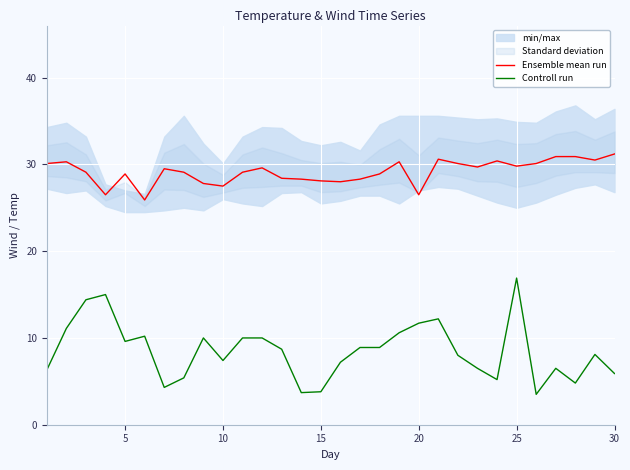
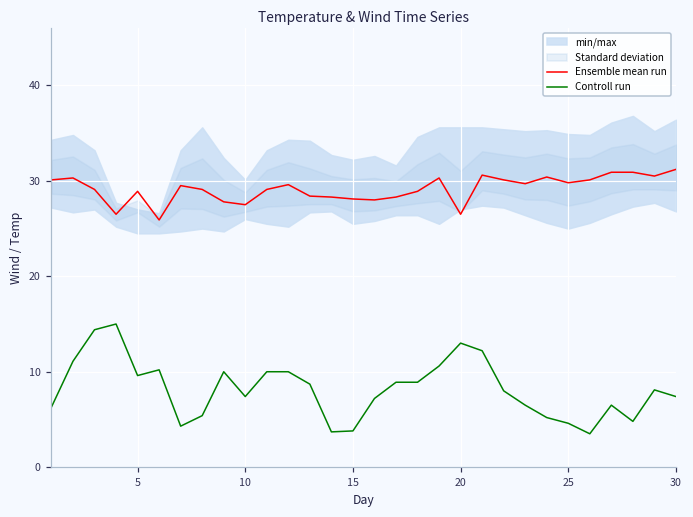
  {
    "Ensemble mean run": {
      "5": 29,
      "10": 28,
      "15": 28,
      "20": 27,
      "25": 30,
      "30": 31
    },
    "Controll run": {
      "5": 10,
      "10": 7,
      "15": 4,
-     "20": 12,
-     "25": 17,
-     "30": 6
+     "20": 13,
+     "25": 5,
+     "30": 7
    }
  }
